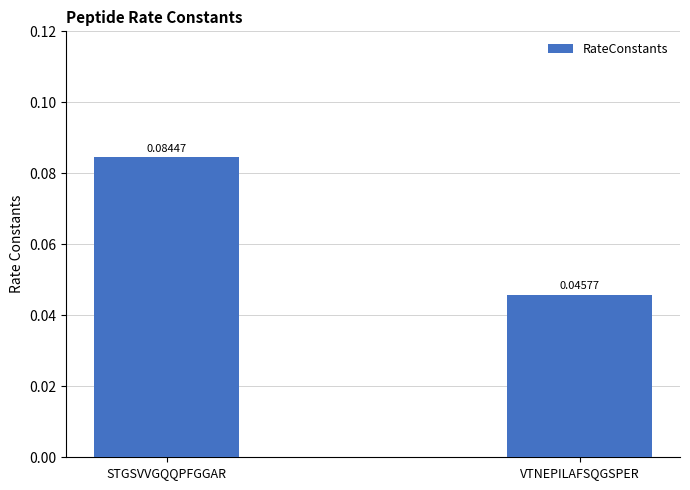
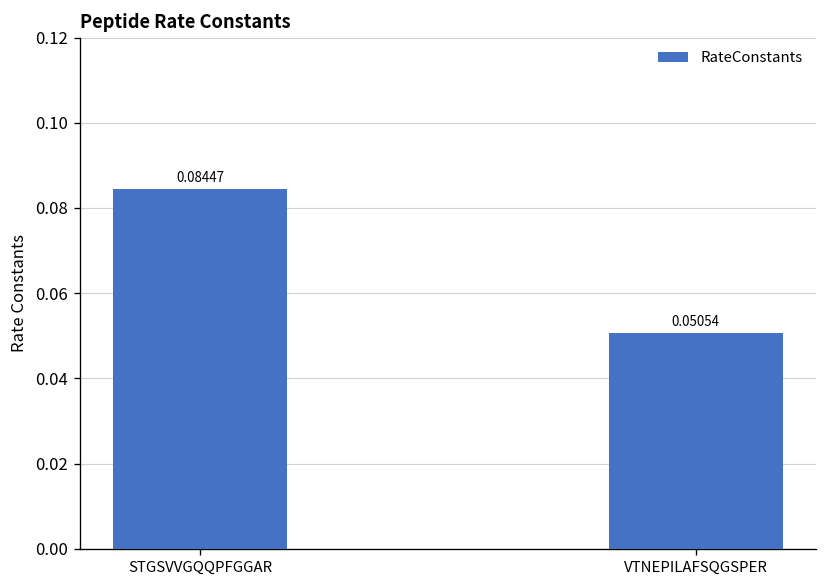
  {
    "STGSVVGQQPFGGAR": 0.08447,
-   "VTNEPILAFSQGSPER": 0.04577
+   "VTNEPILAFSQGSPER": 0.05054
  }
